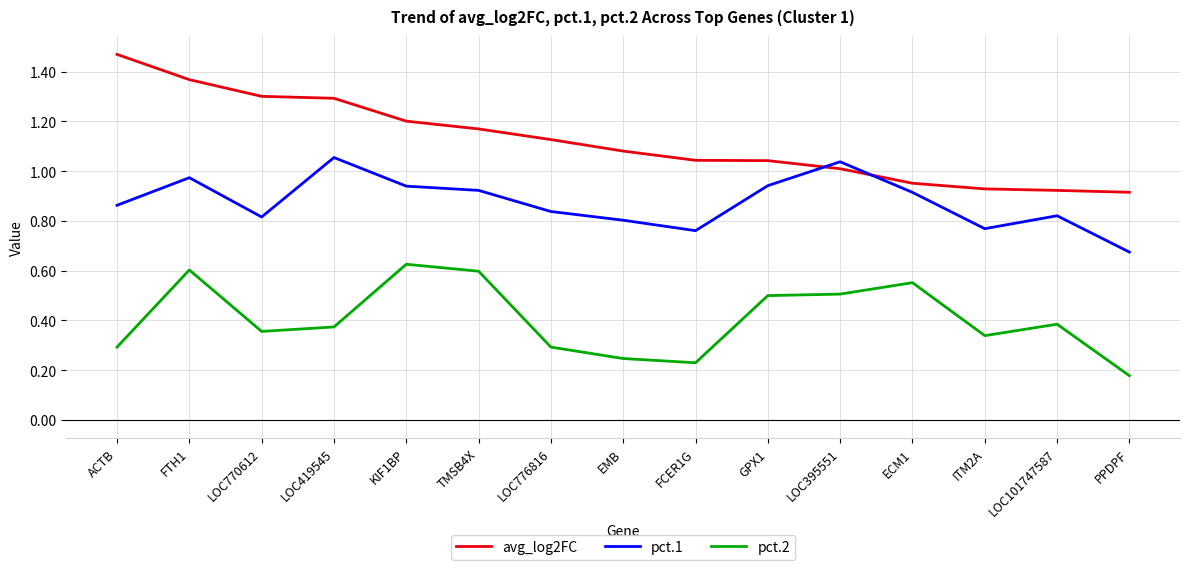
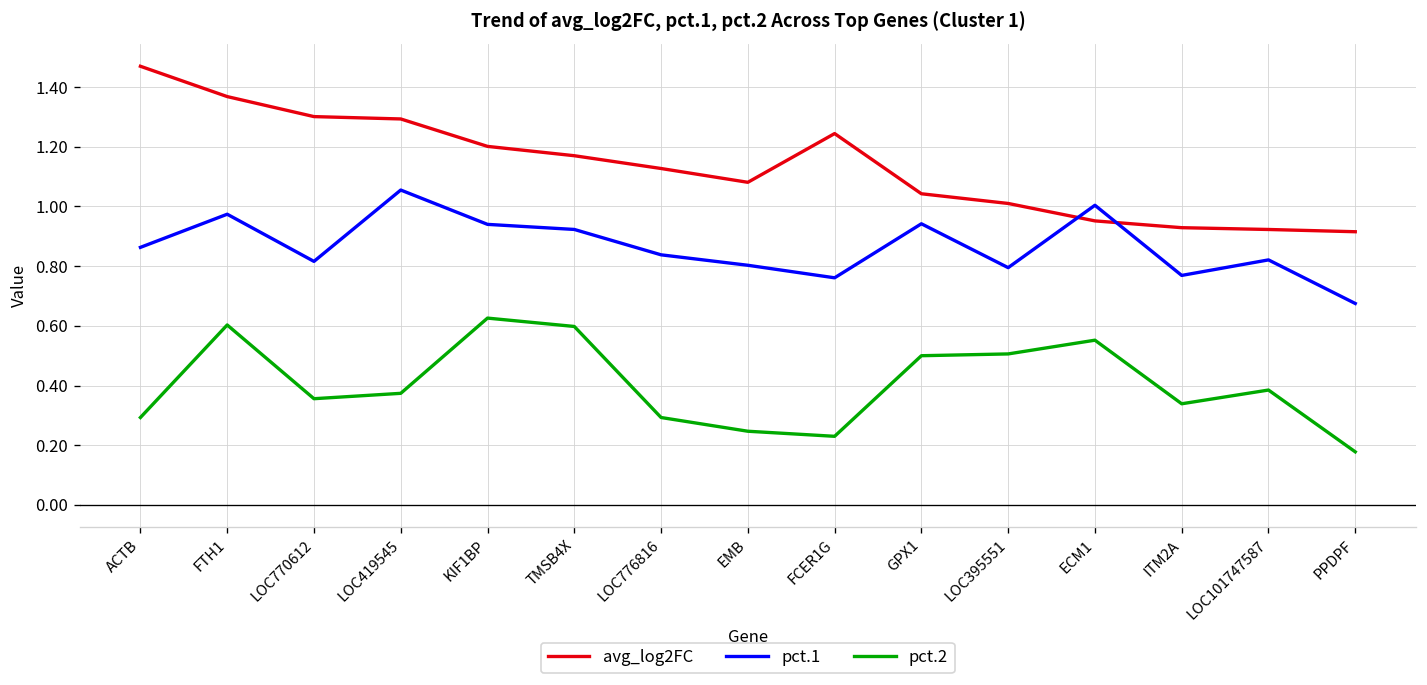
  {
    "avg_log2FC": {
      "ACTB": 1.47,
      "FTH1": 1.37,
      "LOC770612": 1.30,
      "LOC419545": 1.29,
      "KIF1BP": 1.20,
      "TMSB4X": 1.17,
      "LOC776816": 1.13,
      "EMB": 1.08,
-     "FCER1G": 1.04,
+     "FCER1G": 1.24,
      "GPX1": 1.04,
      "LOC395551": 1.01,
      "ECM1": 0.95,
      "ITM2A": 0.93,
      "LOC101747587": 0.92,
      "PPDPF": 0.92
    },
    "pct.1": {
      "ACTB": 0.86,
      "FTH1": 0.97,
      "LOC770612": 0.82,
      "LOC419545": 1.06,
      "KIF1BP": 0.94,
      "TMSB4X": 0.92,
      "LOC776816": 0.84,
      "EMB": 0.80,
      "FCER1G": 0.76,
      "GPX1": 0.94,
-     "LOC395551": 1.04,
-     "ECM1": 0.92,
+     "LOC395551": 0.80,
+     "ECM1": 1.00,
      "ITM2A": 0.77,
      "LOC101747587": 0.82,
      "PPDPF": 0.68
    },
    "pct.2": {
      "ACTB": 0.29,
      "FTH1": 0.60,
      "LOC770612": 0.36,
      "LOC419545": 0.37,
      "KIF1BP": 0.63,
      "TMSB4X": 0.60,
      "LOC776816": 0.29,
      "EMB": 0.25,
      "FCER1G": 0.23,
      "GPX1": 0.50,
      "LOC395551": 0.51,
      "ECM1": 0.55,
      "ITM2A": 0.34,
      "LOC101747587": 0.39,
      "PPDPF": 0.18
    }
  }
